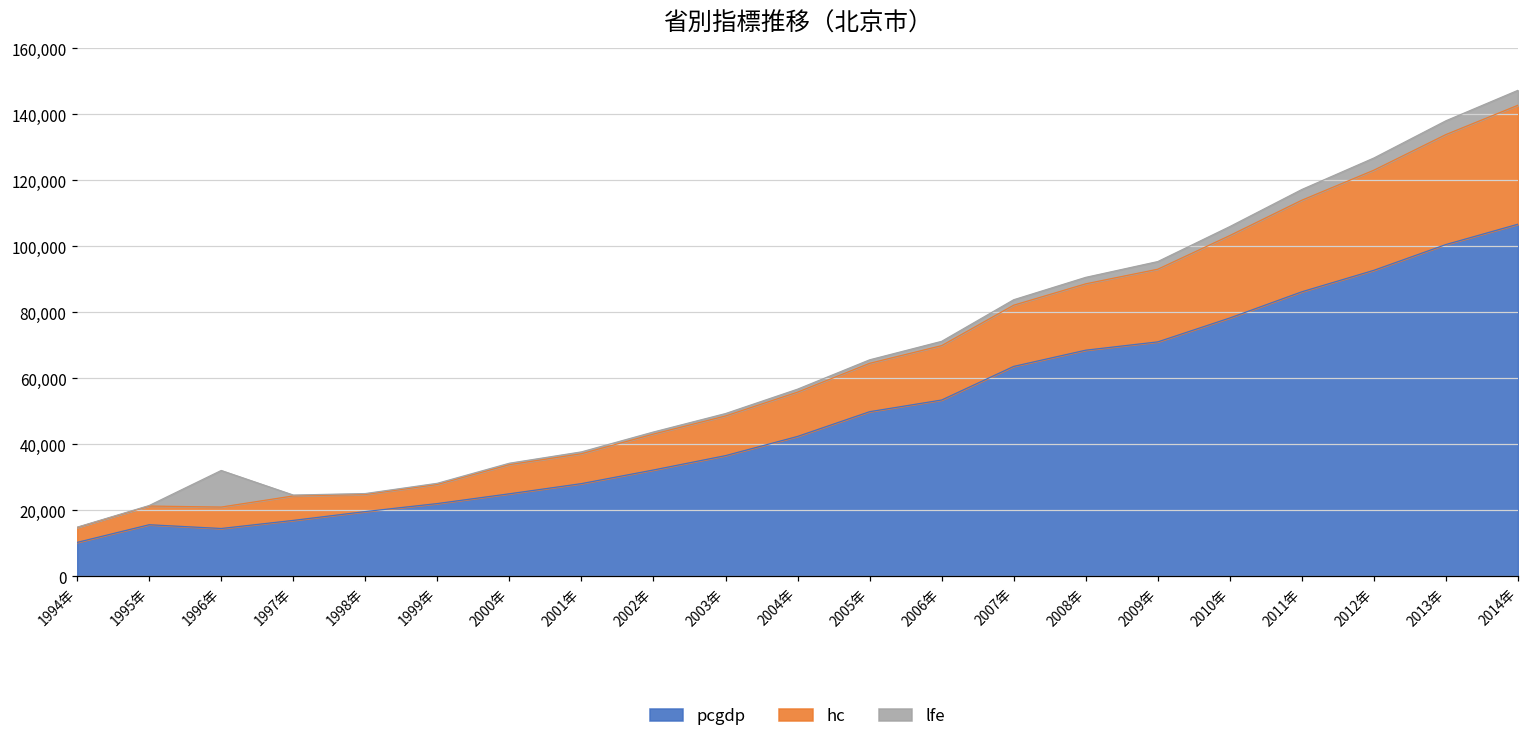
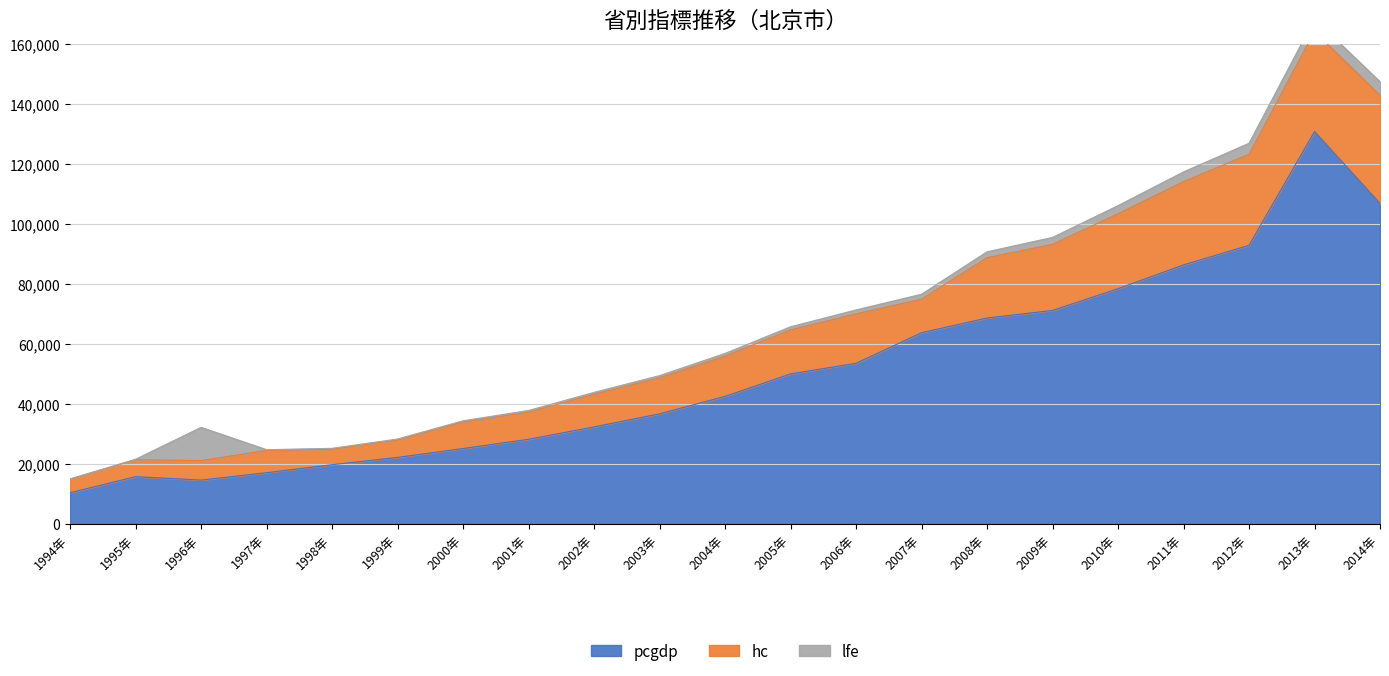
  {
    "pcgdp": {
      "1994年": "10,000",
      "1995年": "16,000",
      "1996年": "14,000",
      "1997年": "17,000",
      "1998年": "20,000",
      "1999年": "22,000",
      "2000年": "25,000",
      "2001年": "28,000",
      "2002年": "32,000",
      "2003年": "37,000",
      "2004年": "42,000",
      "2005年": "50,000",
      "2006年": "53,000",
      "2007年": "64,000",
      "2008年": "69,000",
      "2009年": "71,000",
      "2010年": "78,000",
      "2011年": "86,000",
      "2012年": "93,000",
-     "2013年": "101,000",
+     "2013年": "131,000",
      "2014年": "107,000"
    },
    "hc": {
      "1996年": "6,000",
      "2004年": "13,000",
      "2005年": "15,000",
      "2006年": "16,000",
-     "2007年": "19,000",
+     "2007年": "11,000",
      "2008年": "20,000",
      "2009年": "22,000",
      "2010年": "25,000",
      "2011年": "28,000",
      "2012年": "30,000",
      "2014年": "36,000"
    },
    "lfe": {
      "1996年": "11,000",
      "2004年": "1,000",
      "2005年": "1,000",
      "2006年": "1,000",
      "2007年": "2,000",
      "2008年": "2,000",
      "2009年": "2,000",
      "2010年": "3,000",
      "2011年": "3,000",
      "2012年": "4,000",
      "2014年": "5,000"
    }
  }
